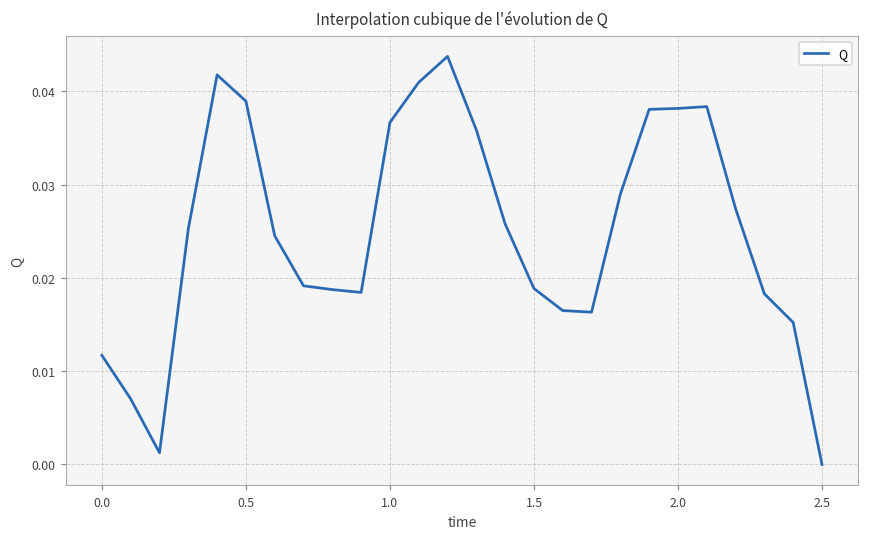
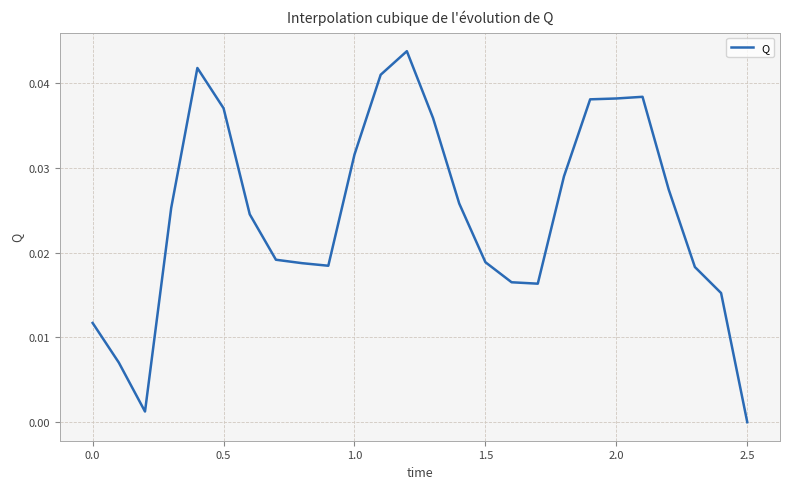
  {
    "0.0": 0.012,
-   "0.5": 0.039,
-   "1.0": 0.037,
+   "0.5": 0.037,
+   "1.0": 0.032,
    "1.5": 0.019,
    "2.0": 0.038,
    "2.5": 0.000
  }
